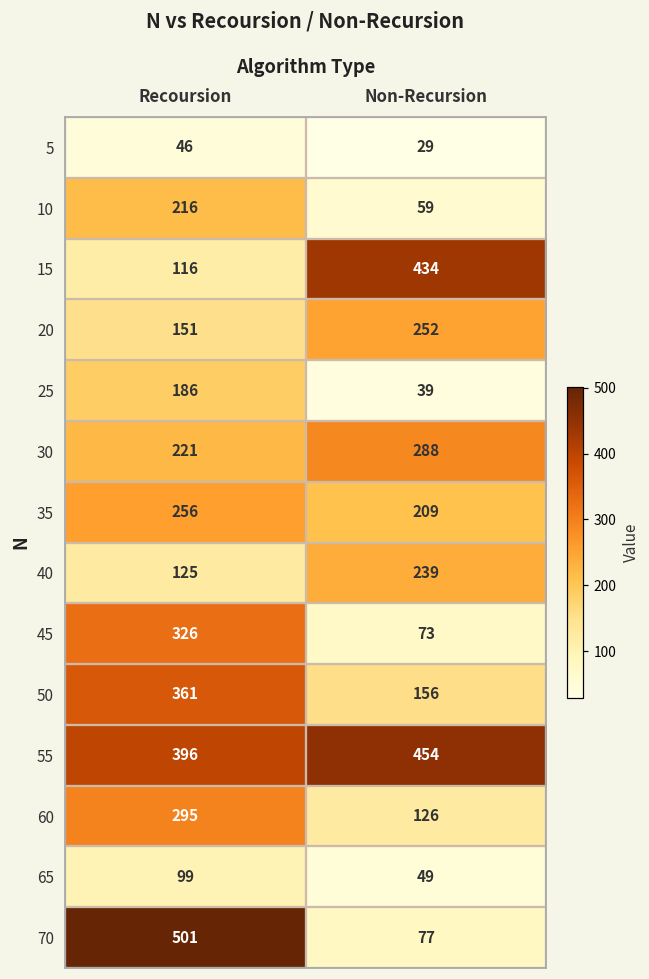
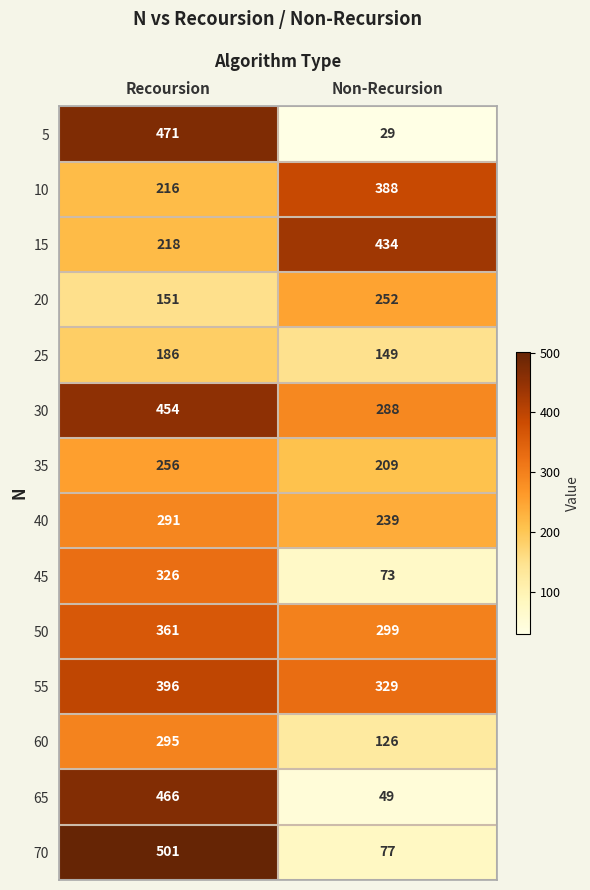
  {
    "5": {
-     "Recoursion": 46,
+     "Recoursion": 471,
      "Non-Recursion": 29
    },
    "10": {
      "Recoursion": 216,
-     "Non-Recursion": 59
+     "Non-Recursion": 388
    },
    "15": {
-     "Recoursion": 116,
+     "Recoursion": 218,
      "Non-Recursion": 434
    },
    "20": {
      "Recoursion": 151,
      "Non-Recursion": 252
    },
    "25": {
      "Recoursion": 186,
-     "Non-Recursion": 39
+     "Non-Recursion": 149
    },
    "30": {
-     "Recoursion": 221,
+     "Recoursion": 454,
      "Non-Recursion": 288
    },
    "35": {
      "Recoursion": 256,
      "Non-Recursion": 209
    },
    "40": {
-     "Recoursion": 125,
+     "Recoursion": 291,
      "Non-Recursion": 239
    },
    "45": {
      "Recoursion": 326,
      "Non-Recursion": 73
    },
    "50": {
      "Recoursion": 361,
-     "Non-Recursion": 156
+     "Non-Recursion": 299
    },
    "55": {
      "Recoursion": 396,
-     "Non-Recursion": 454
+     "Non-Recursion": 329
    },
    "60": {
      "Recoursion": 295,
      "Non-Recursion": 126
    },
    "65": {
-     "Recoursion": 99,
+     "Recoursion": 466,
      "Non-Recursion": 49
    },
    "70": {
      "Recoursion": 501,
      "Non-Recursion": 77
    }
  }
